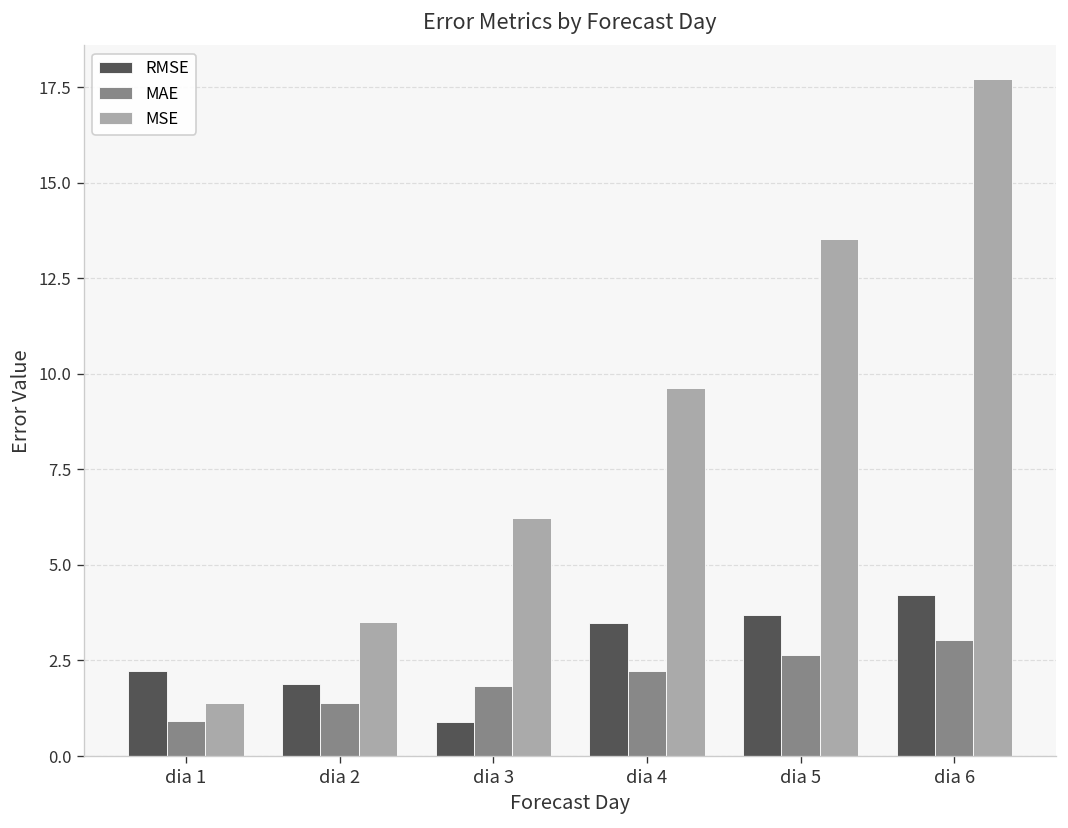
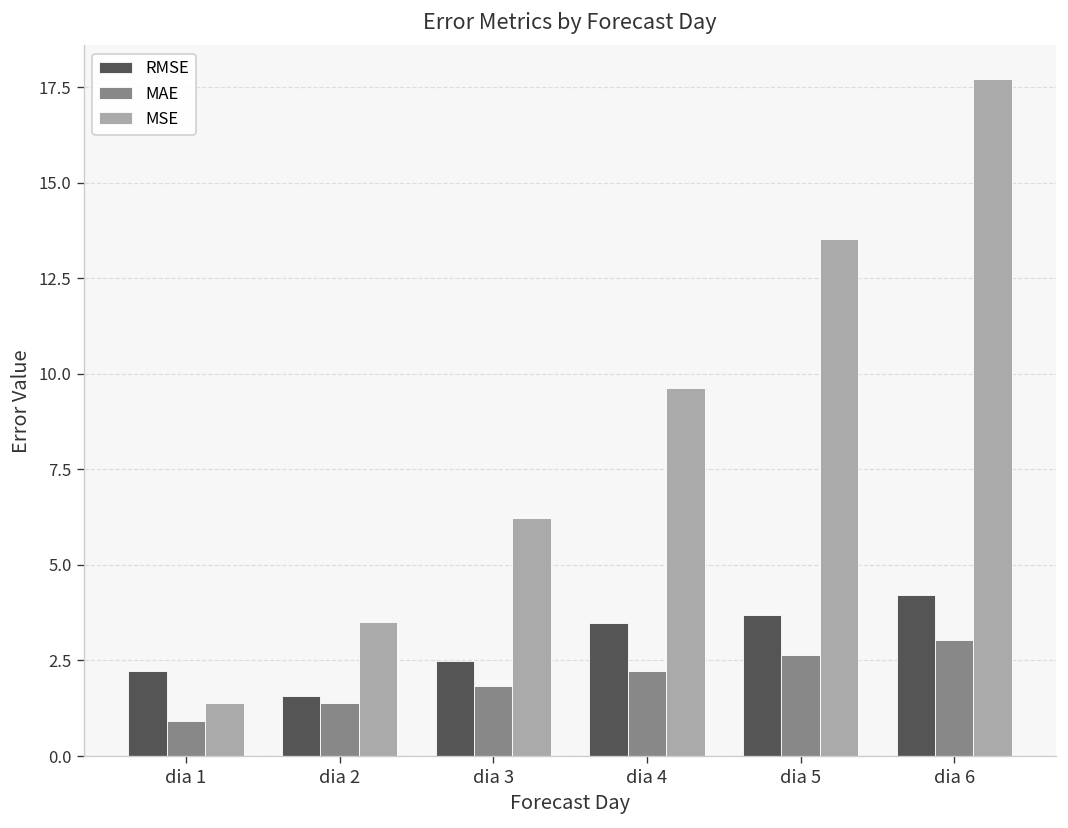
  {
    "RMSE": {
      "dia 1": 2.2,
-     "dia 2": 1.9,
-     "dia 3": 0.9,
+     "dia 2": 1.6,
+     "dia 3": 2.5,
      "dia 4": 3.5,
      "dia 5": 3.7,
      "dia 6": 4.2
    }
  }
